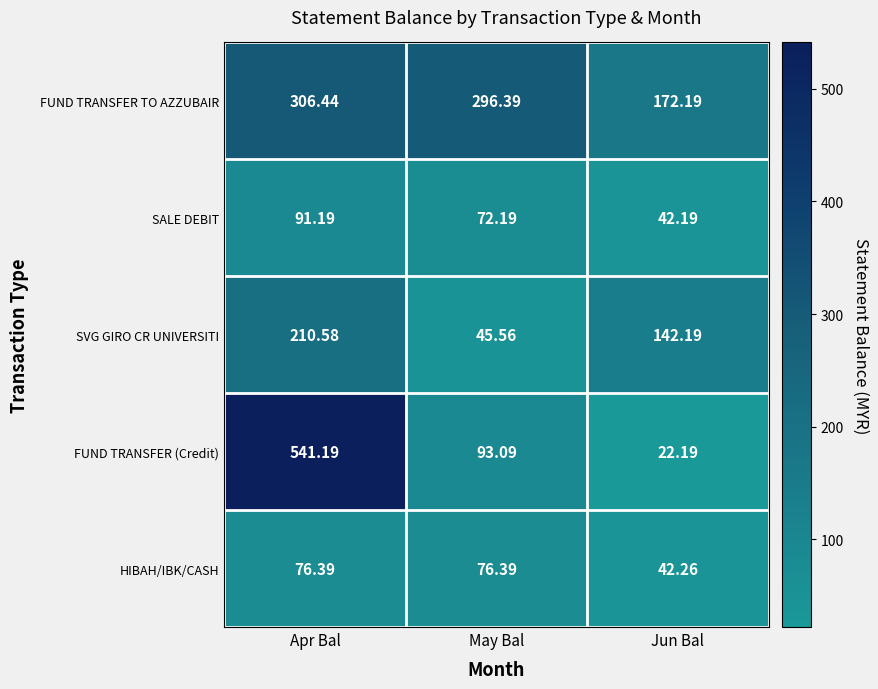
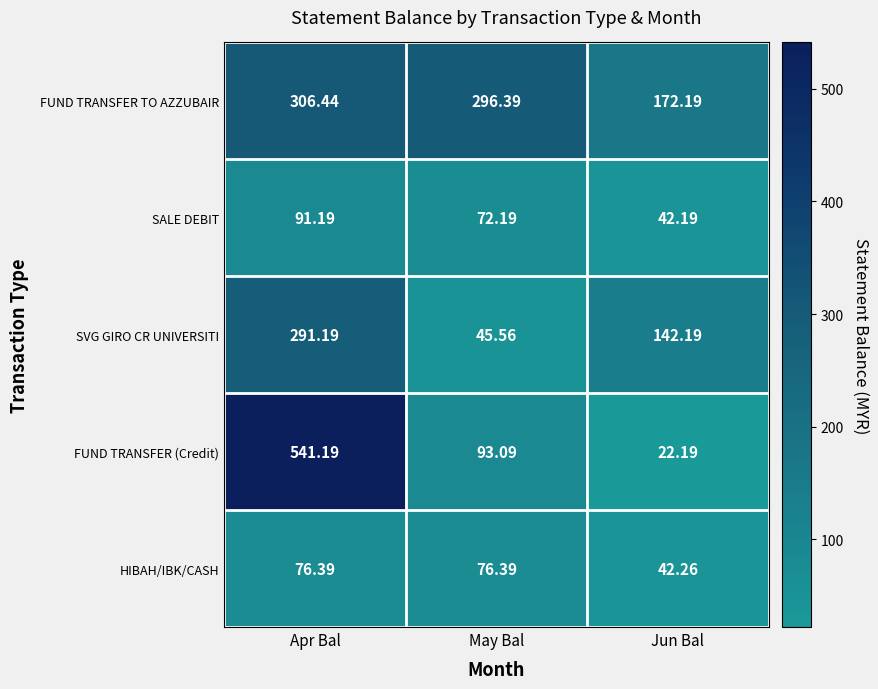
  {
    "FUND TRANSFER TO AZZUBAIR": {
      "Apr Bal": 306.44,
      "May Bal": 296.39,
      "Jun Bal": 172.19
    },
    "SALE DEBIT": {
      "Apr Bal": 91.19,
      "May Bal": 72.19,
      "Jun Bal": 42.19
    },
    "SVG GIRO CR UNIVERSITI": {
-     "Apr Bal": 210.58,
+     "Apr Bal": 291.19,
      "May Bal": 45.56,
      "Jun Bal": 142.19
    },
    "FUND TRANSFER (Credit)": {
      "Apr Bal": 541.19,
      "May Bal": 93.09,
      "Jun Bal": 22.19
    },
    "HIBAH/IBK/CASH": {
      "Apr Bal": 76.39,
      "May Bal": 76.39,
      "Jun Bal": 42.26
    }
  }
